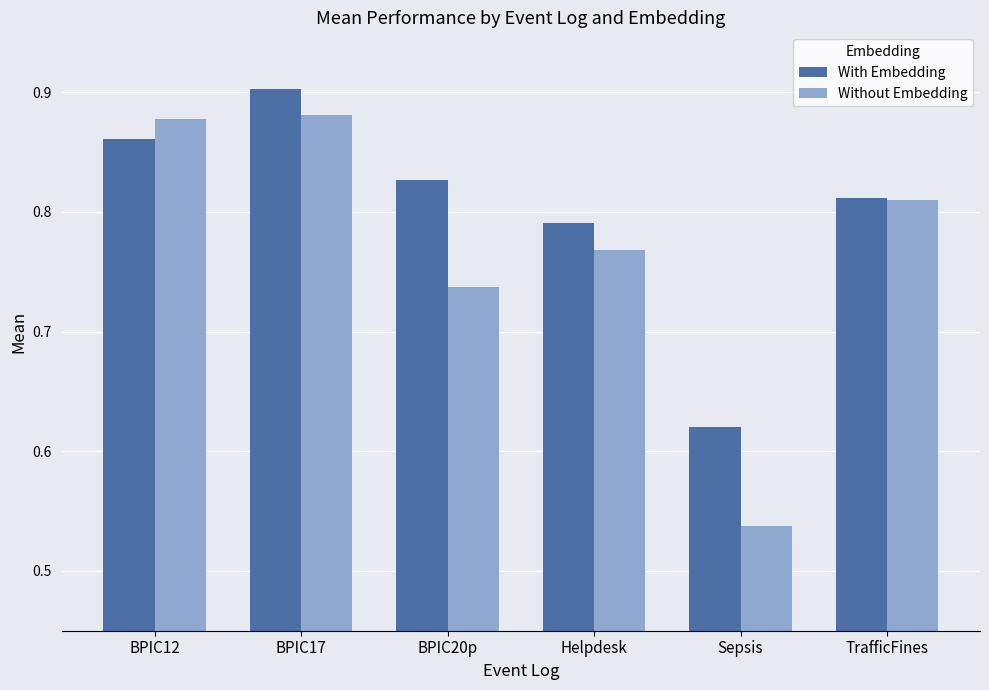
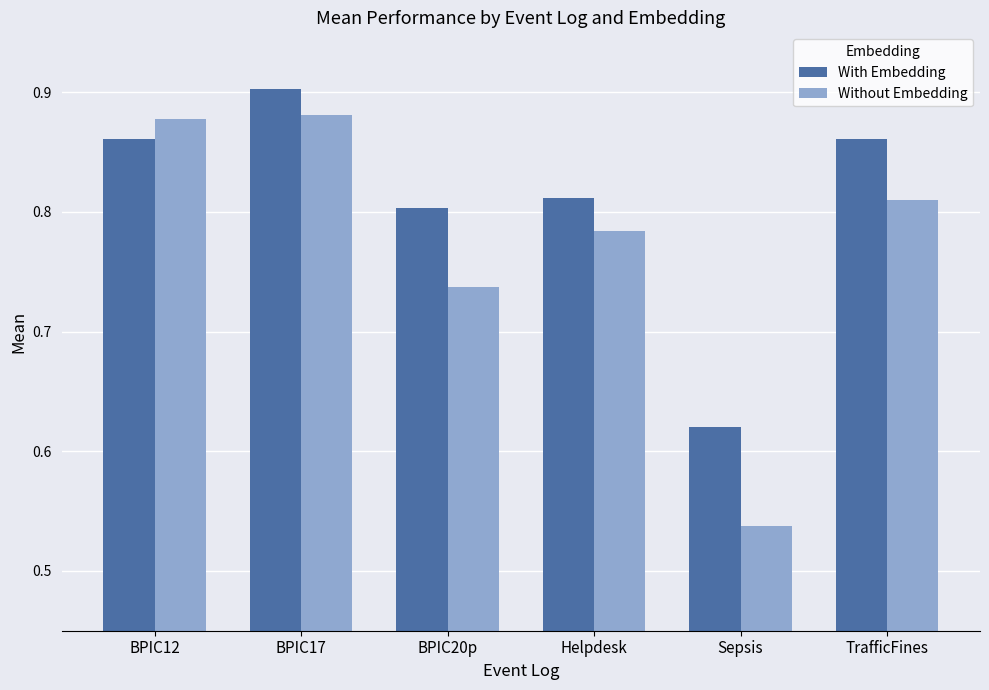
  {
    "With Embedding": {
      "BPIC12": 0.861,
      "BPIC17": 0.903,
-     "BPIC20p": 0.827,
-     "Helpdesk": 0.791,
+     "BPIC20p": 0.804,
+     "Helpdesk": 0.812,
      "Sepsis": 0.620,
-     "TrafficFines": 0.811
+     "TrafficFines": 0.861
    },
    "Without Embedding": {
      "BPIC12": 0.878,
      "BPIC17": 0.881,
      "BPIC20p": 0.737,
-     "Helpdesk": 0.768,
+     "Helpdesk": 0.784,
      "Sepsis": 0.538,
      "TrafficFines": 0.810
    }
  }
